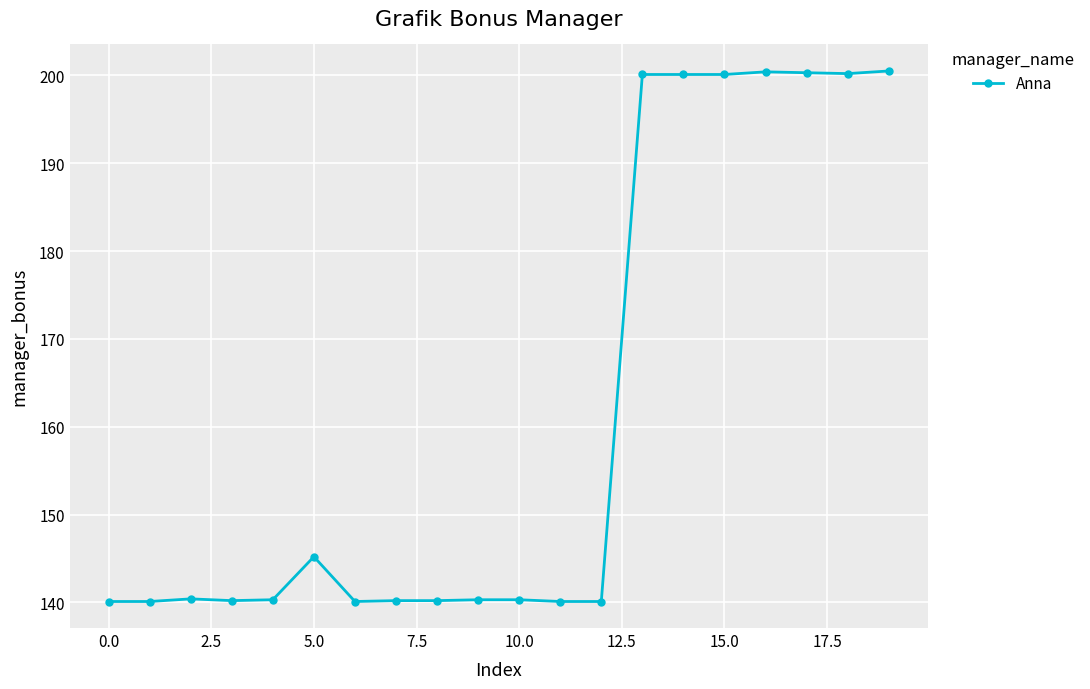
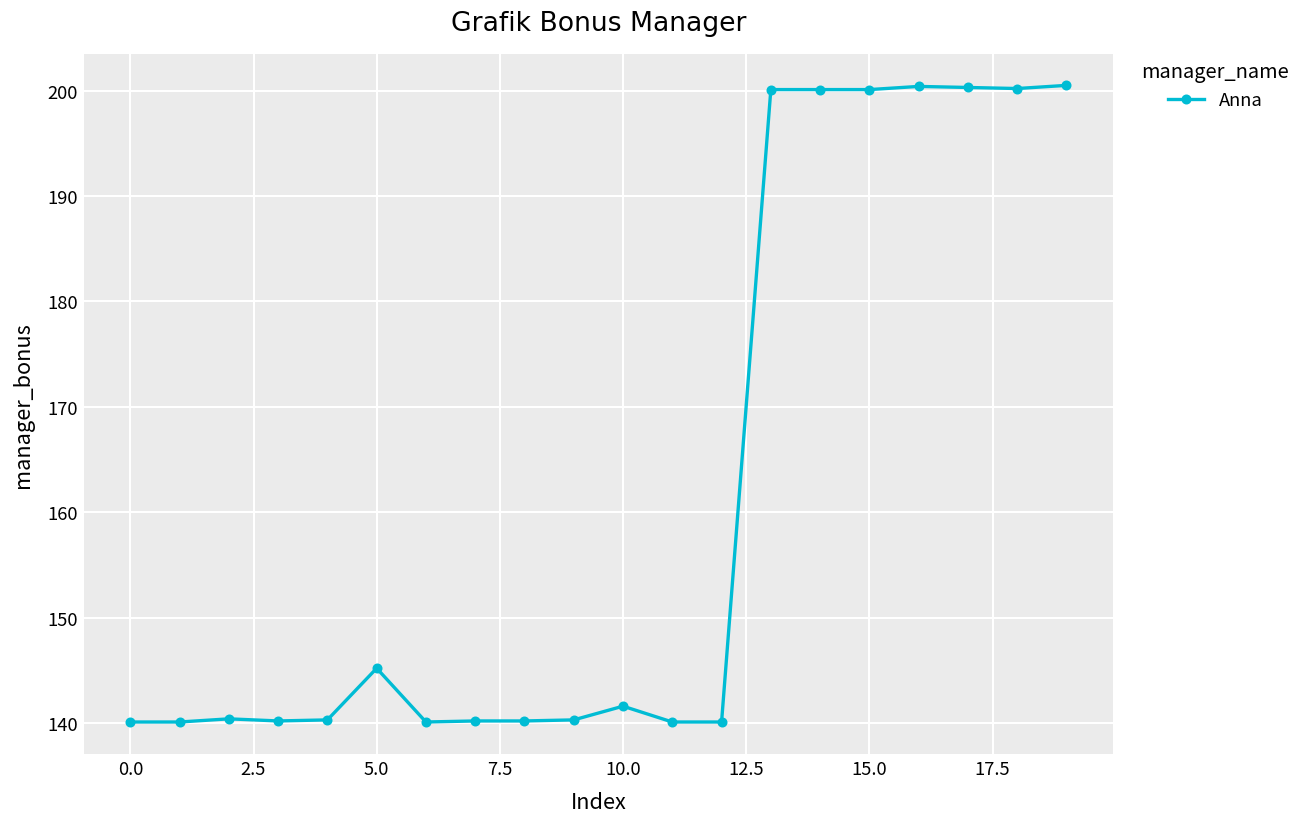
  {
    "0.0": 140,
    "5.0": 145,
-   "10.0": 140,
+   "10.0": 142,
    "15.0": 200
  }
